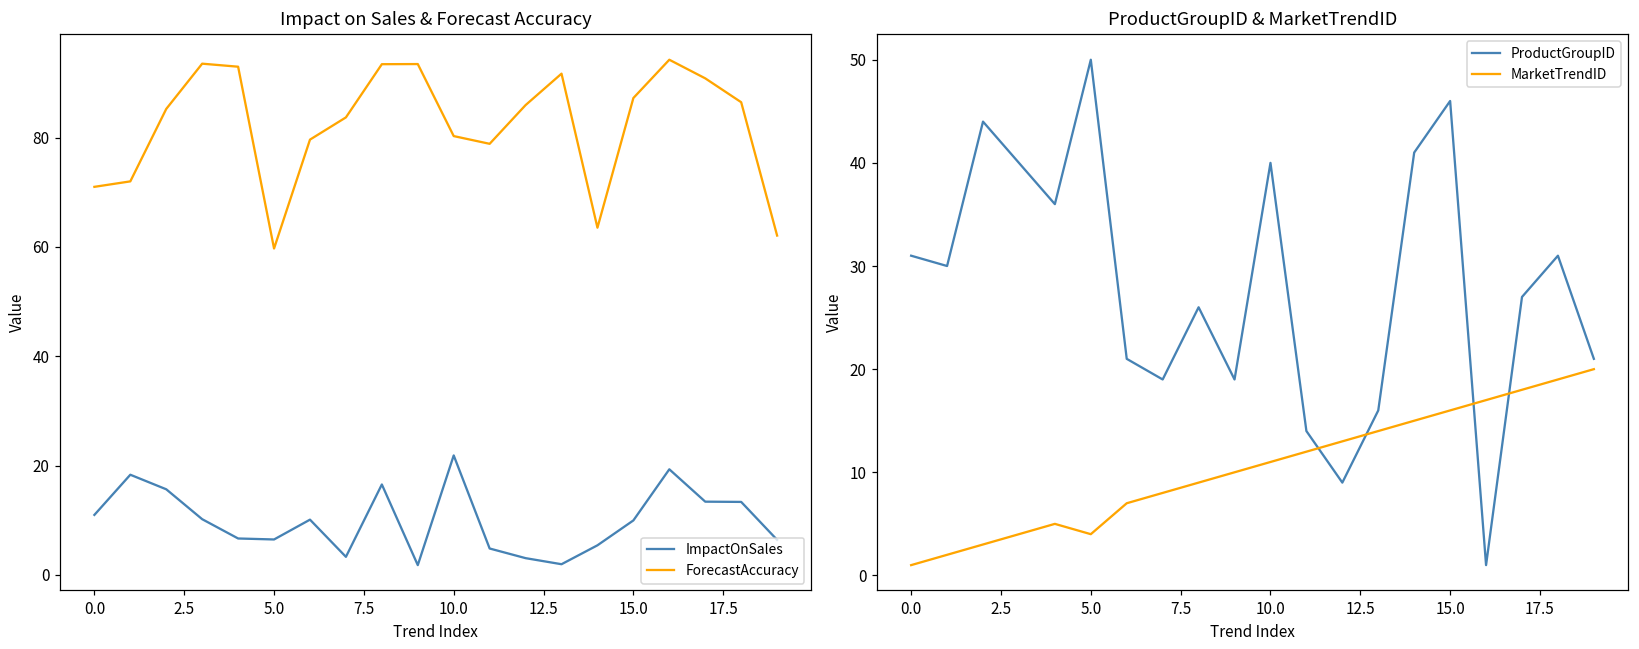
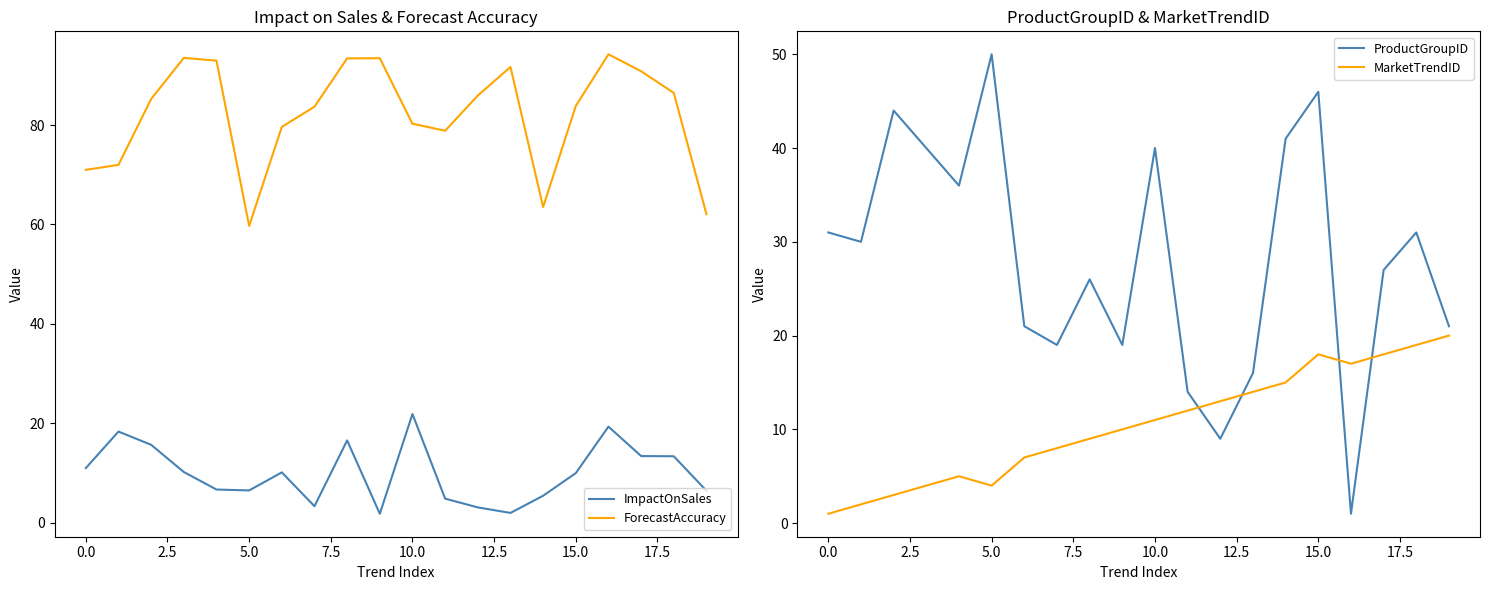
  {
    "Impact on Sales & Forecast Accuracy": {
      "ImpactOnSales": {
        "0.0": 11,
        "5.0": 6,
        "10.0": 22,
        "15.0": 10
      },
      "ForecastAccuracy": {
        "0.0": 71,
        "5.0": 60,
        "10.0": 80,
-       "15.0": 87
+       "15.0": 84
      }
    },
    "ProductGroupID & MarketTrendID": {
      "ProductGroupID": {
        "0.0": 31,
        "5.0": 50,
        "10.0": 40,
        "15.0": 46
      },
      "MarketTrendID": {
        "0.0": 1,
        "5.0": 4,
        "10.0": 11,
-       "15.0": 16
+       "15.0": 18
      }
    }
  }
